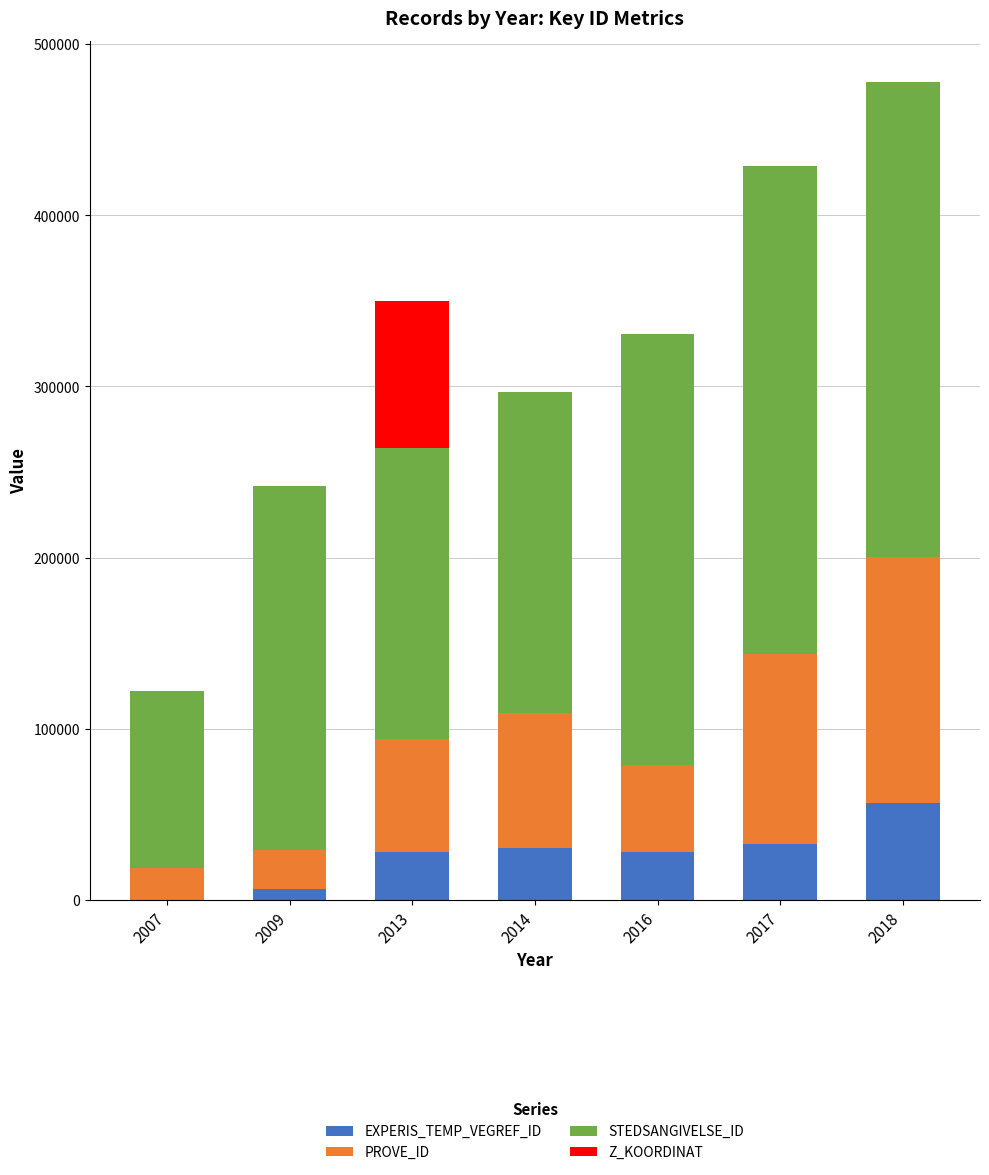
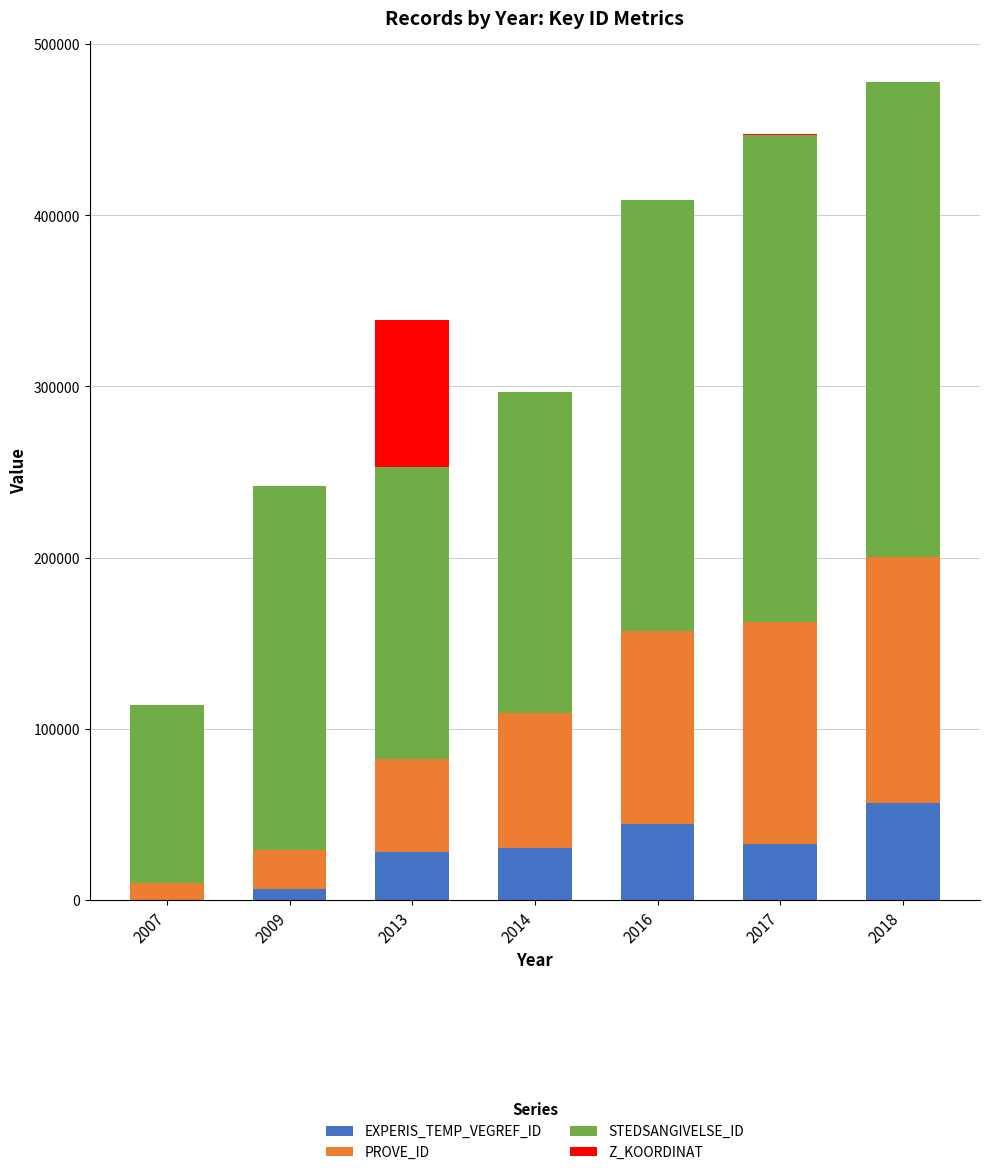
  {
    "EXPERIS_TEMP_VEGREF_ID": {
      "2009": 6000,
      "2013": 28000,
      "2014": 30000,
-     "2016": 28000,
+     "2016": 44000,
      "2017": 32000,
      "2018": 57000
    },
    "PROVE_ID": {
-     "2007": 18000,
+     "2007": 10000,
      "2009": 23000,
-     "2013": 66000,
+     "2013": 54000,
      "2014": 79000,
-     "2016": 51000,
-     "2017": 111000,
+     "2016": 113000,
+     "2017": 130000,
      "2018": 144000
    },
    "STEDSANGIVELSE_ID": {
      "2007": 104000,
      "2009": 213000,
      "2013": 170000,
      "2014": 187000,
      "2016": 251000,
      "2017": 285000,
      "2018": 278000
    },
    "Z_KOORDINAT": {
      "2013": 86000
    }
  }
